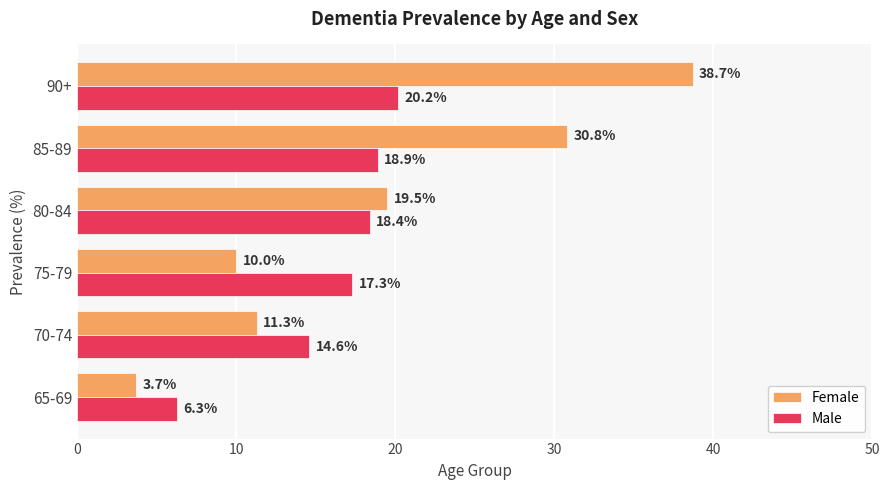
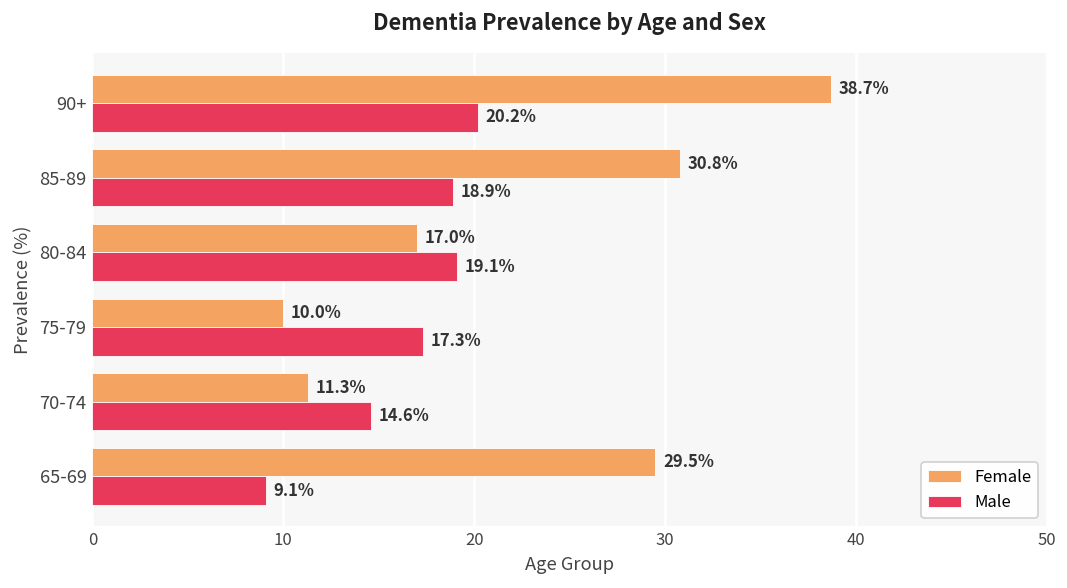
  {
    "Female": {
      "90+": "38.7%",
      "85-89": "30.8%",
-     "80-84": "19.5%",
+     "80-84": "17.0%",
      "75-79": "10.0%",
      "70-74": "11.3%",
-     "65-69": "3.7%"
+     "65-69": "29.5%"
    },
    "Male": {
      "90+": "20.2%",
      "85-89": "18.9%",
-     "80-84": "18.4%",
+     "80-84": "19.1%",
      "75-79": "17.3%",
      "70-74": "14.6%",
-     "65-69": "6.3%"
+     "65-69": "9.1%"
    }
  }
